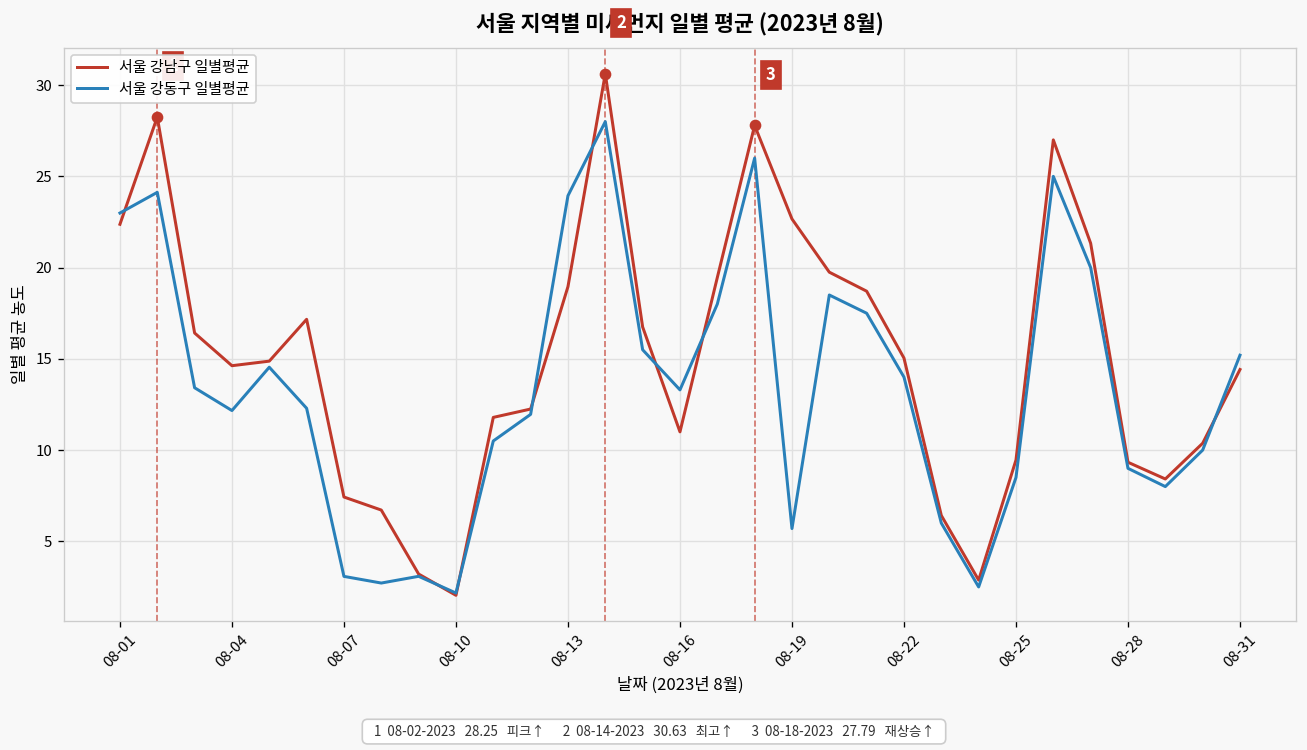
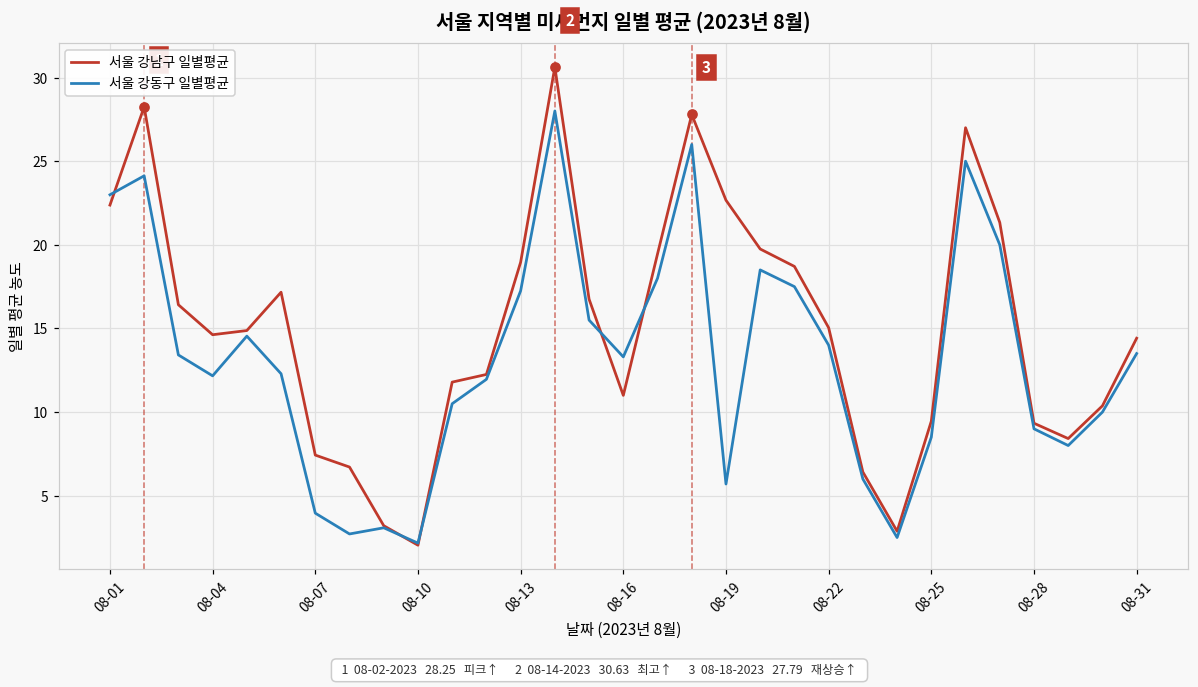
  {
    "서울 강동구 일별평균": {
      "08-01": 23.0,
      "08-04": 12.2,
-     "08-07": 3.1,
-     "08-13": 23.9,
+     "08-07": 4.0,
+     "08-13": 17.3,
      "08-16": 13.3,
      "08-19": 5.7,
      "08-22": 14.0,
      "08-25": 8.5,
      "08-28": 9.0,
-     "08-31": 15.2
+     "08-31": 13.5
    }
  }
